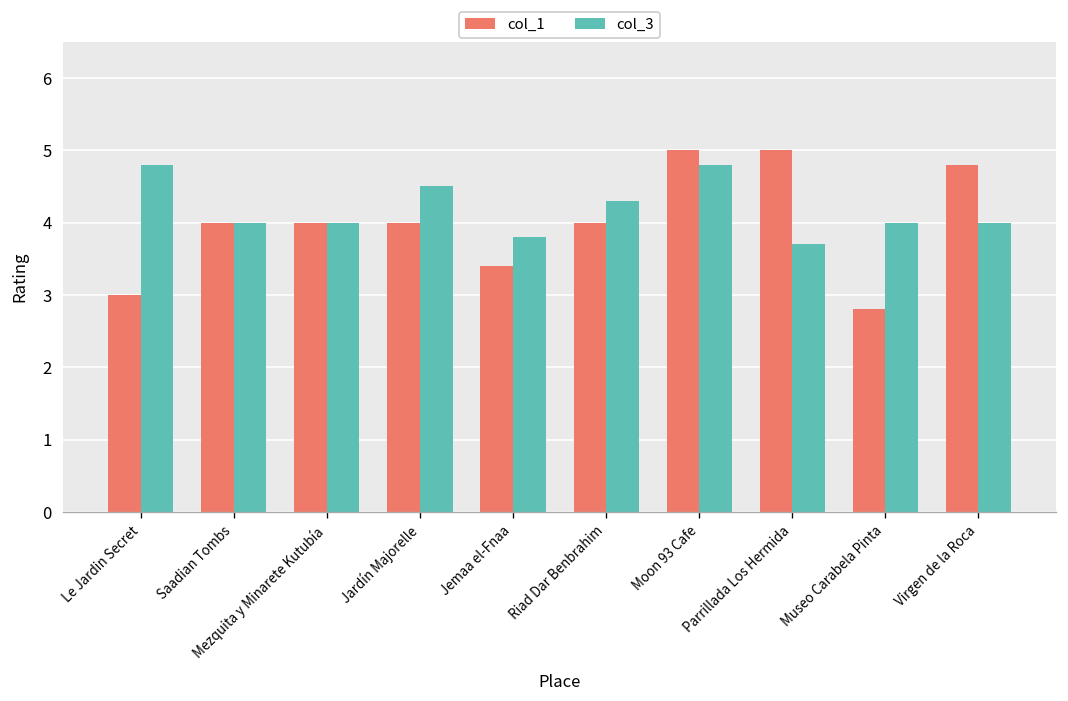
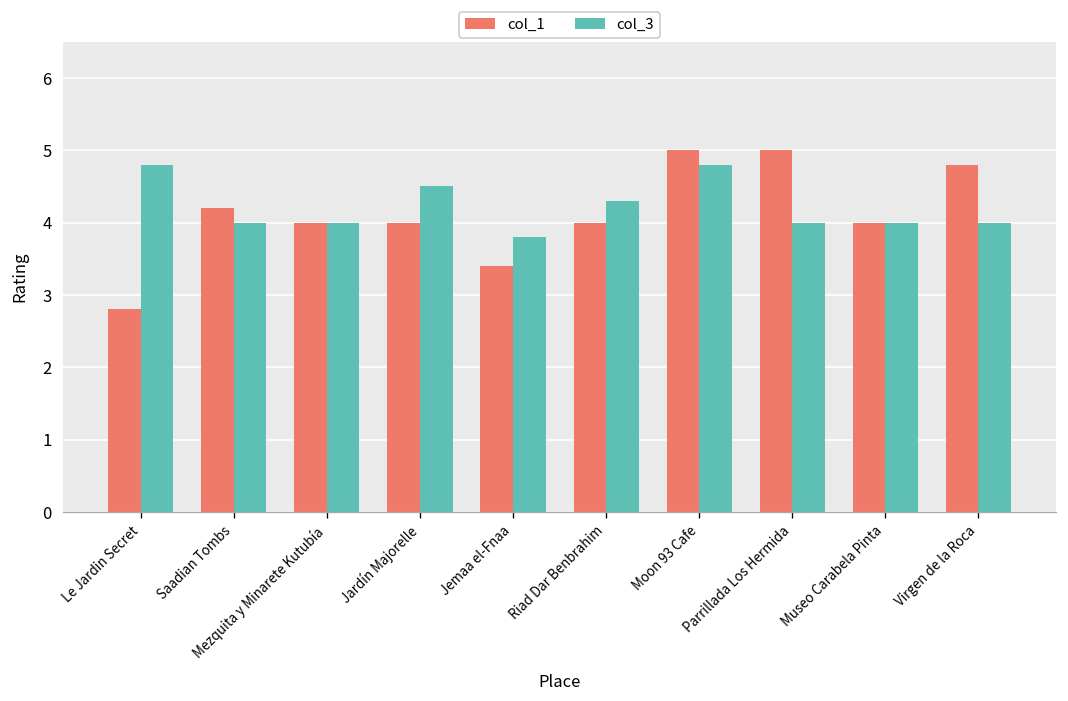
  {
    "col_1": {
-     "Le Jardin Secret": 3.0,
-     "Saadian Tombs": 4.0,
+     "Le Jardin Secret": 2.8,
+     "Saadian Tombs": 4.2,
      "Mezquita y Minarete Kutubía": 4.0,
      "Jardín Majorelle": 4.0,
      "Jemaa el-Fnaa": 3.4,
      "Riad Dar Benbrahim": 4.0,
      "Moon 93 Cafe": 5.0,
      "Parrillada Los Hermida": 5.0,
-     "Museo Carabela Pinta": 2.8,
+     "Museo Carabela Pinta": 4.0,
      "Virgen de la Roca": 4.8
    },
    "col_3": {
      "Le Jardin Secret": 4.8,
      "Saadian Tombs": 4.0,
      "Mezquita y Minarete Kutubía": 4.0,
      "Jardín Majorelle": 4.5,
      "Jemaa el-Fnaa": 3.8,
      "Riad Dar Benbrahim": 4.3,
      "Moon 93 Cafe": 4.8,
-     "Parrillada Los Hermida": 3.7,
+     "Parrillada Los Hermida": 4.0,
      "Museo Carabela Pinta": 4.0,
      "Virgen de la Roca": 4.0
    }
  }
